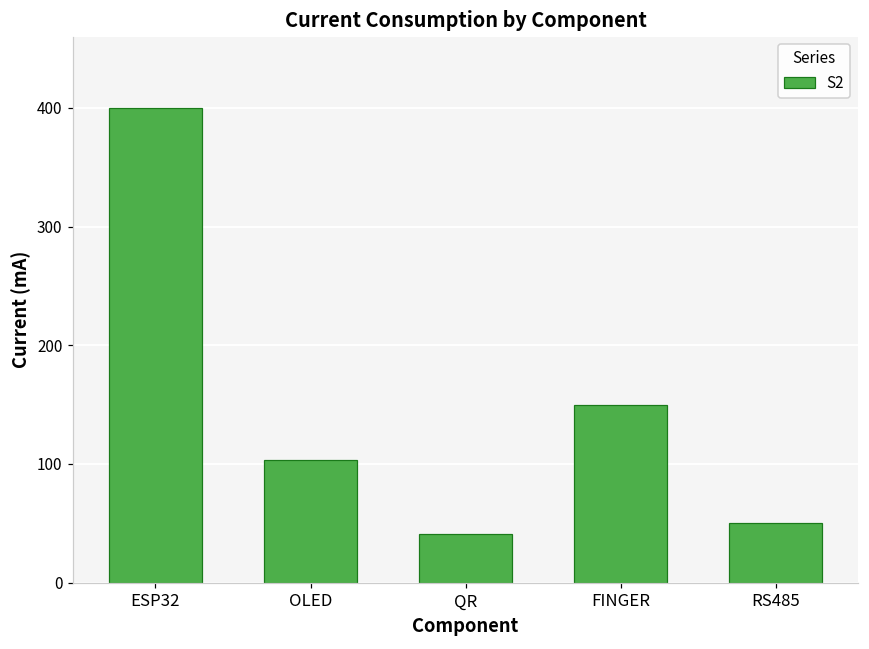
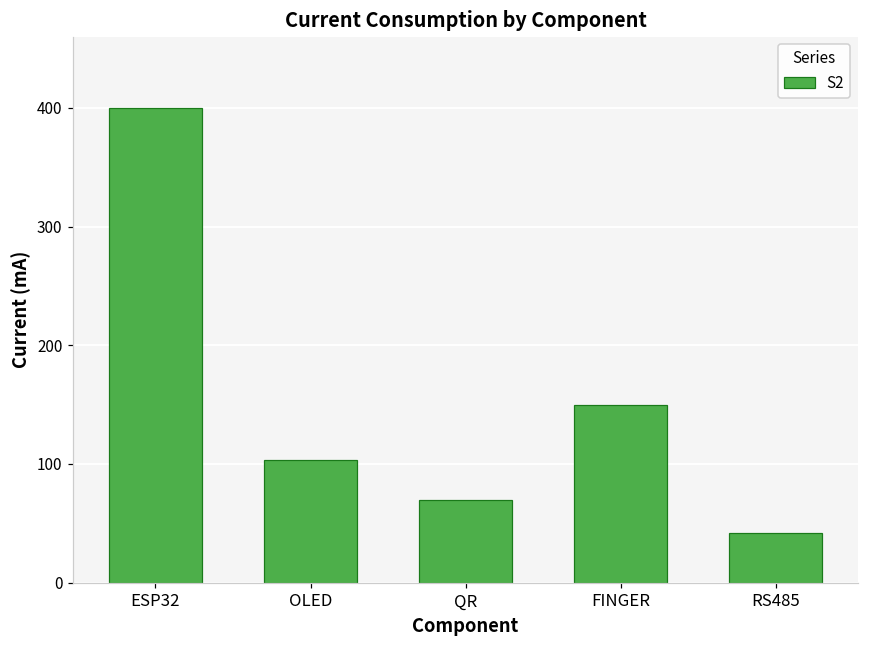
  {
    "ESP32": 400,
    "OLED": 103,
-   "QR": 41,
+   "QR": 70,
    "FINGER": 150,
-   "RS485": 50
+   "RS485": 42
  }
